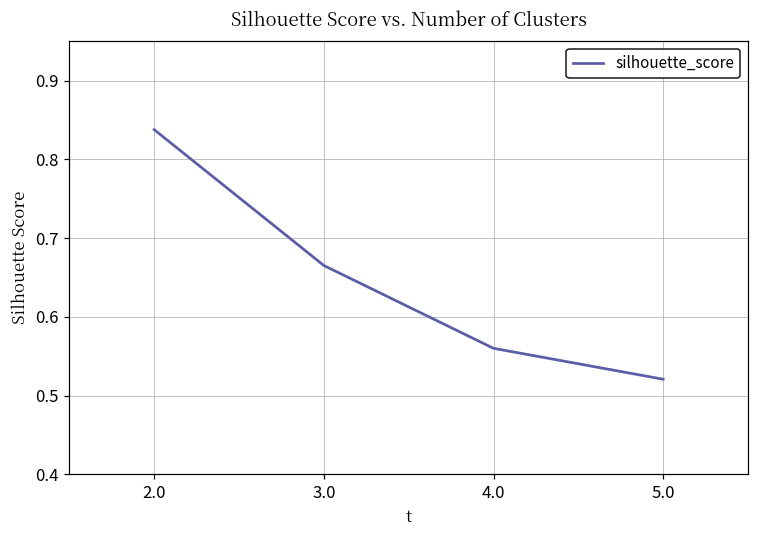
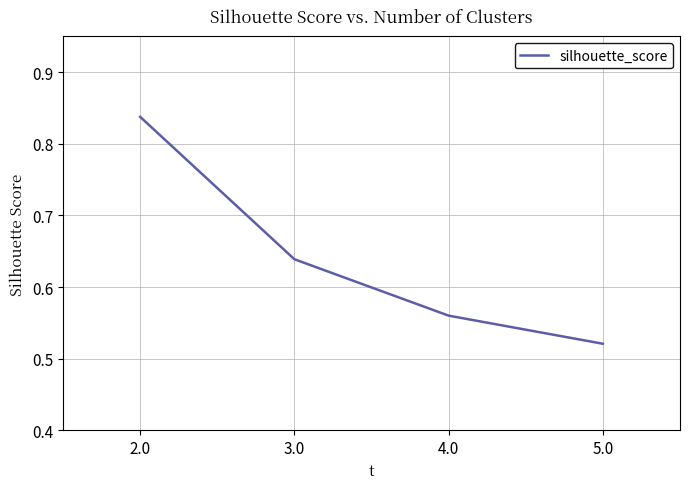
  {
    "2.0": 0.84,
-   "3.0": 0.67,
+   "3.0": 0.64,
    "4.0": 0.56,
    "5.0": 0.52
  }
